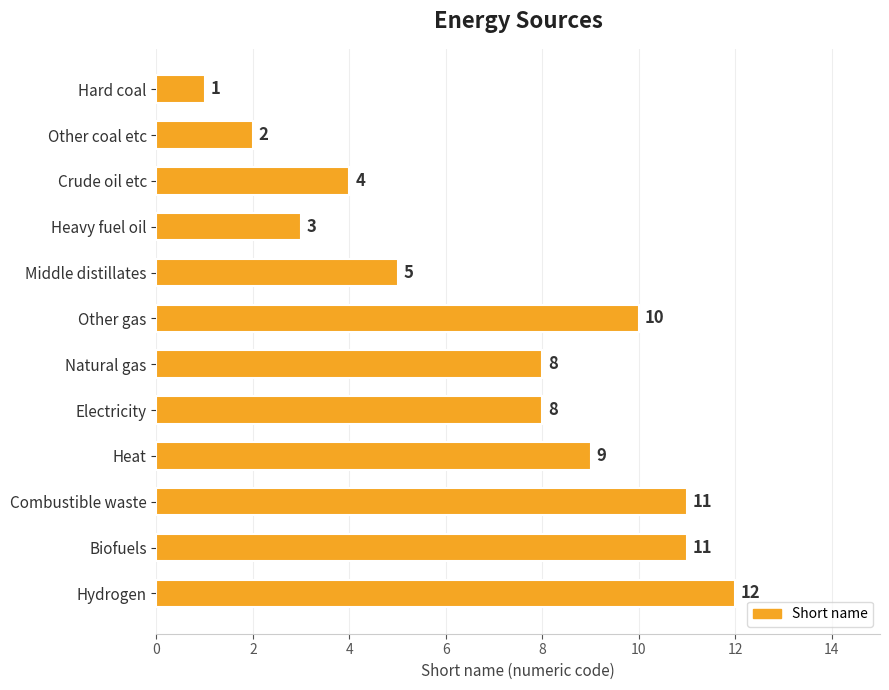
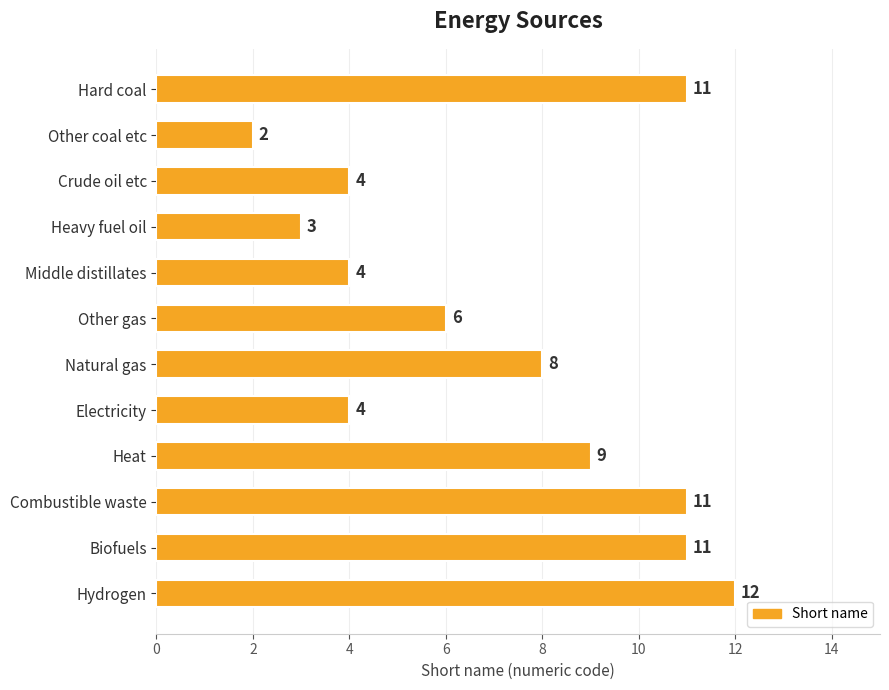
  {
-   "Hard coal": 1,
+   "Hard coal": 11,
    "Other coal etc": 2,
    "Crude oil etc": 4,
    "Heavy fuel oil": 3,
-   "Middle distillates": 5,
-   "Other gas": 10,
+   "Middle distillates": 4,
+   "Other gas": 6,
    "Natural gas": 8,
-   "Electricity": 8,
+   "Electricity": 4,
    "Heat": 9,
    "Combustible waste": 11,
    "Biofuels": 11
  }
